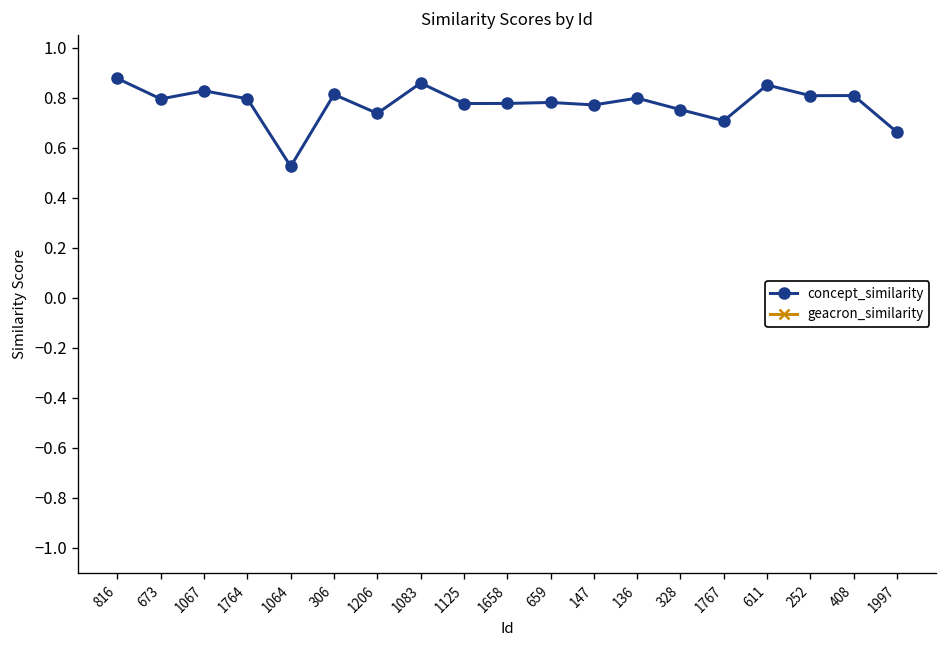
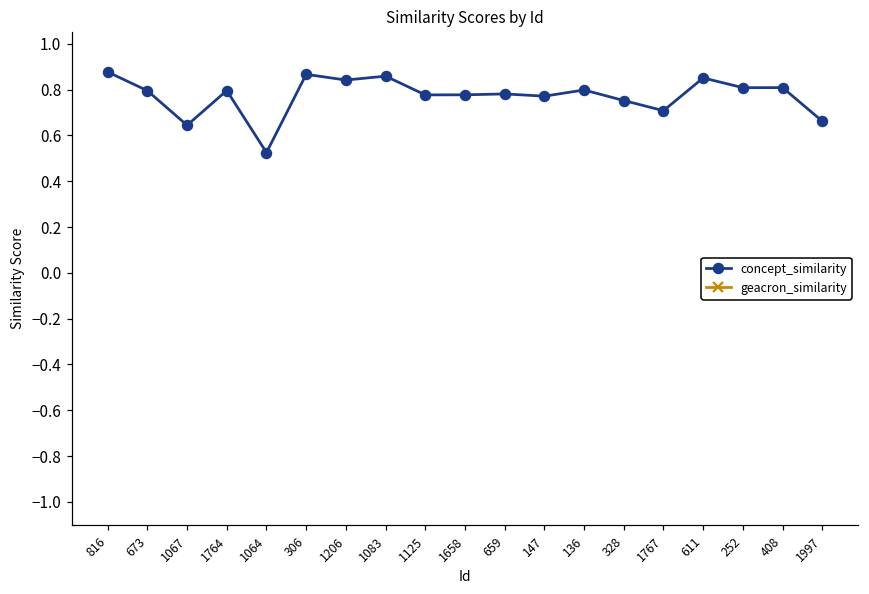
  {
    "816": 0.88,
    "673": 0.79,
-   "1067": 0.83,
+   "1067": 0.64,
    "1764": 0.80,
    "1064": 0.53,
-   "306": 0.81,
-   "1206": 0.74,
+   "306": 0.87,
+   "1206": 0.84,
    "1083": 0.86,
    "1125": 0.78,
    "1658": 0.78,
    "659": 0.78,
    "147": 0.77,
    "136": 0.80,
    "328": 0.75,
    "1767": 0.71,
    "611": 0.85,
    "252": 0.81,
    "408": 0.81,
    "1997": 0.66
  }
